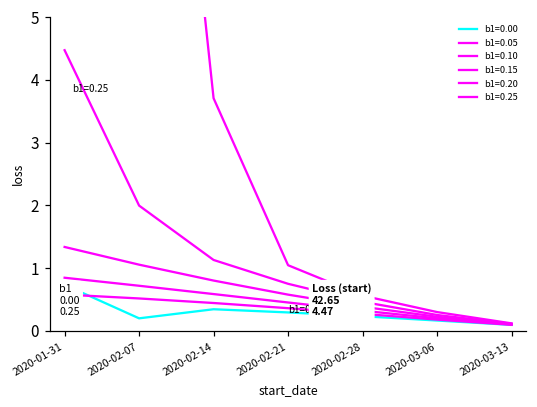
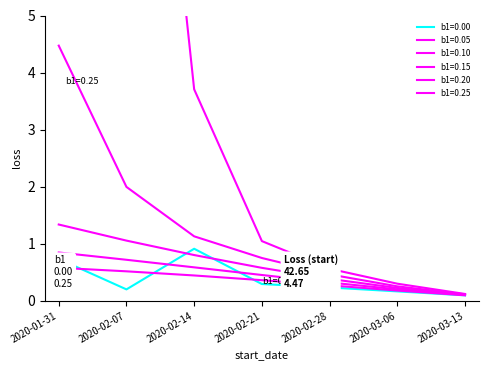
  {
    "b1=0.00": {
      "2020-02-07": 0.2,
-     "2020-02-14": 0.3
+     "2020-02-14": 0.9
    }
  }
